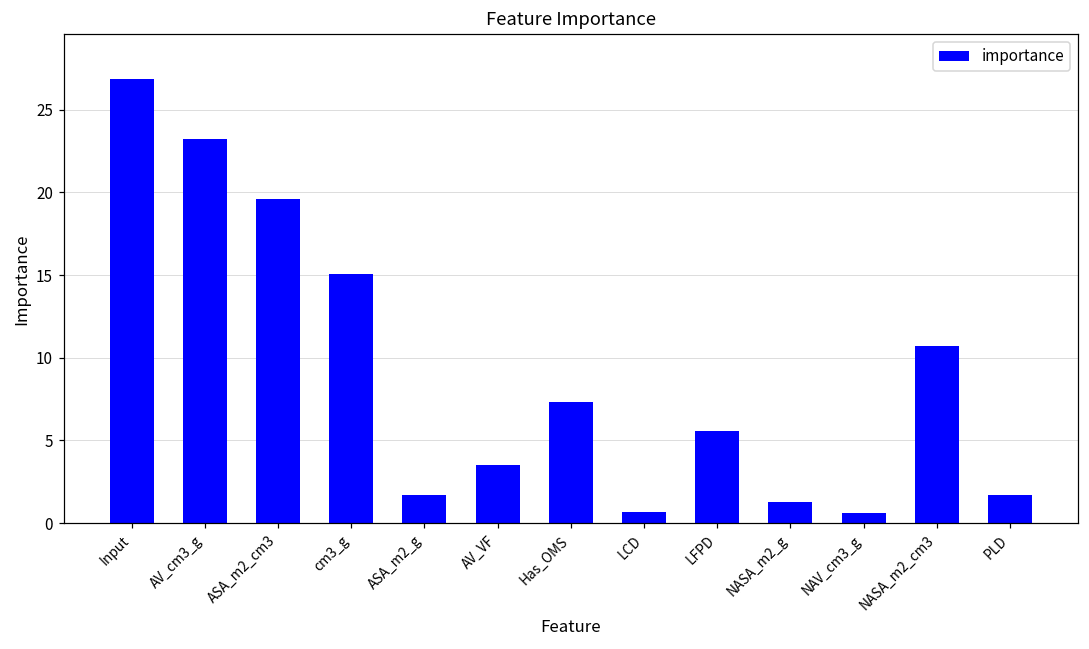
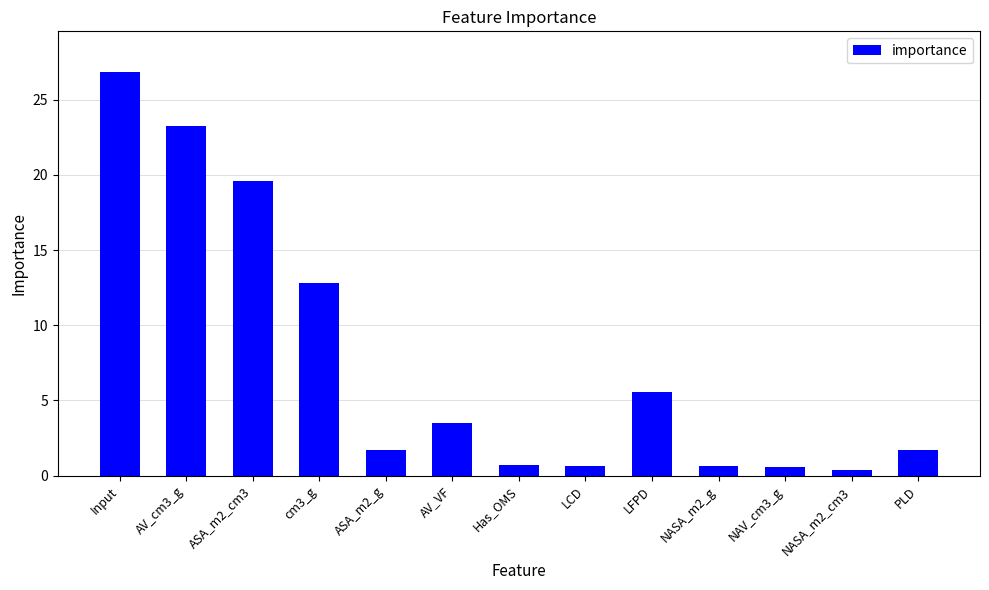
  {
    "Input": 26.9,
    "AV_cm3_g": 23.2,
    "ASA_m2_cm3": 19.6,
-   "cm3_g": 15.0,
+   "cm3_g": 12.8,
    "ASA_m2_g": 1.7,
    "AV_VF": 3.5,
-   "Has_OMS": 7.3,
+   "Has_OMS": 0.7,
    "LCD": 0.7,
    "LFPD": 5.6,
-   "NASA_m2_g": 1.3,
+   "NASA_m2_g": 0.6,
    "NAV_cm3_g": 0.6,
-   "NASA_m2_cm3": 10.7,
+   "NASA_m2_cm3": 0.4,
    "PLD": 1.7
  }
